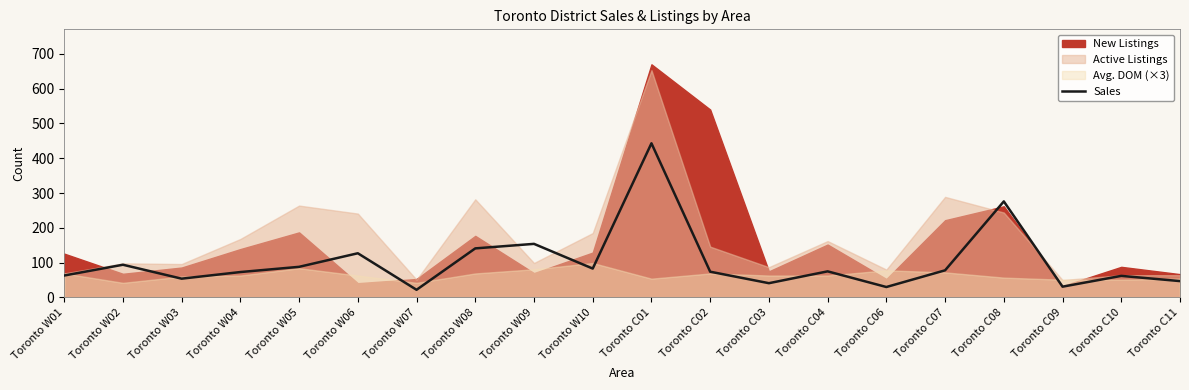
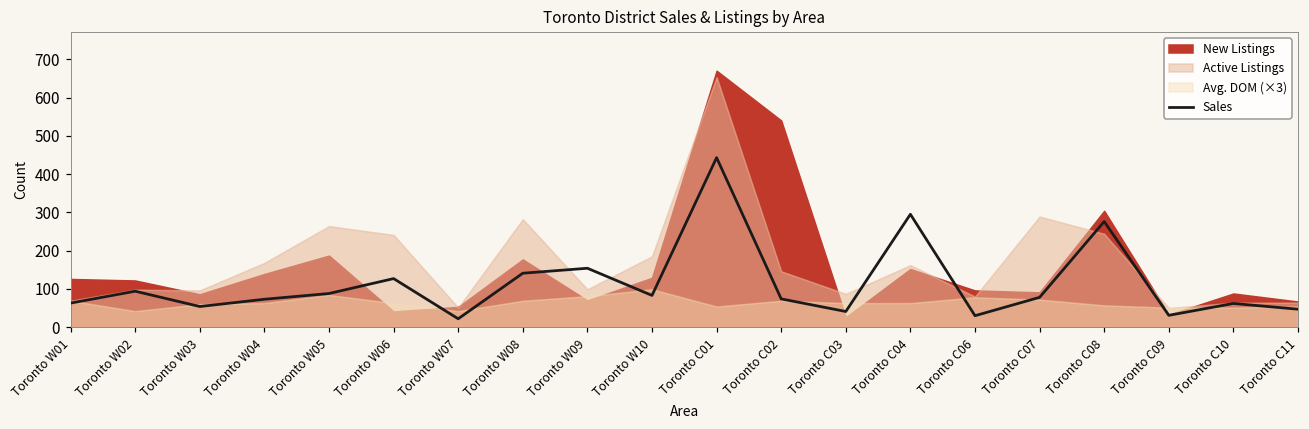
  {
    "New Listings": {
      "Toronto W01": 130,
-     "Toronto W02": 70,
+     "Toronto W02": 120,
      "Toronto W03": 90,
      "Toronto W04": 140,
      "Toronto W05": 190,
      "Toronto W06": 40,
      "Toronto W08": 180,
      "Toronto W09": 70,
      "Toronto W10": 130,
      "Toronto C01": 670,
      "Toronto C02": 540,
-     "Toronto C03": 80,
+     "Toronto C03": 30,
      "Toronto C04": 150,
-     "Toronto C06": 50,
-     "Toronto C07": 220,
-     "Toronto C08": 260,
+     "Toronto C06": 100,
+     "Toronto C07": 90,
+     "Toronto C08": 300,
      "Toronto C10": 90
    },
    "Sales": {
      "Toronto W04": 70,
      "Toronto W06": 130,
      "Toronto W07": 20,
      "Toronto W08": 140,
      "Toronto W09": 150,
      "Toronto W10": 80,
      "Toronto C01": 440,
      "Toronto C03": 40,
-     "Toronto C04": 80,
+     "Toronto C04": 300,
      "Toronto C06": 30,
      "Toronto C08": 280
    }
  }
